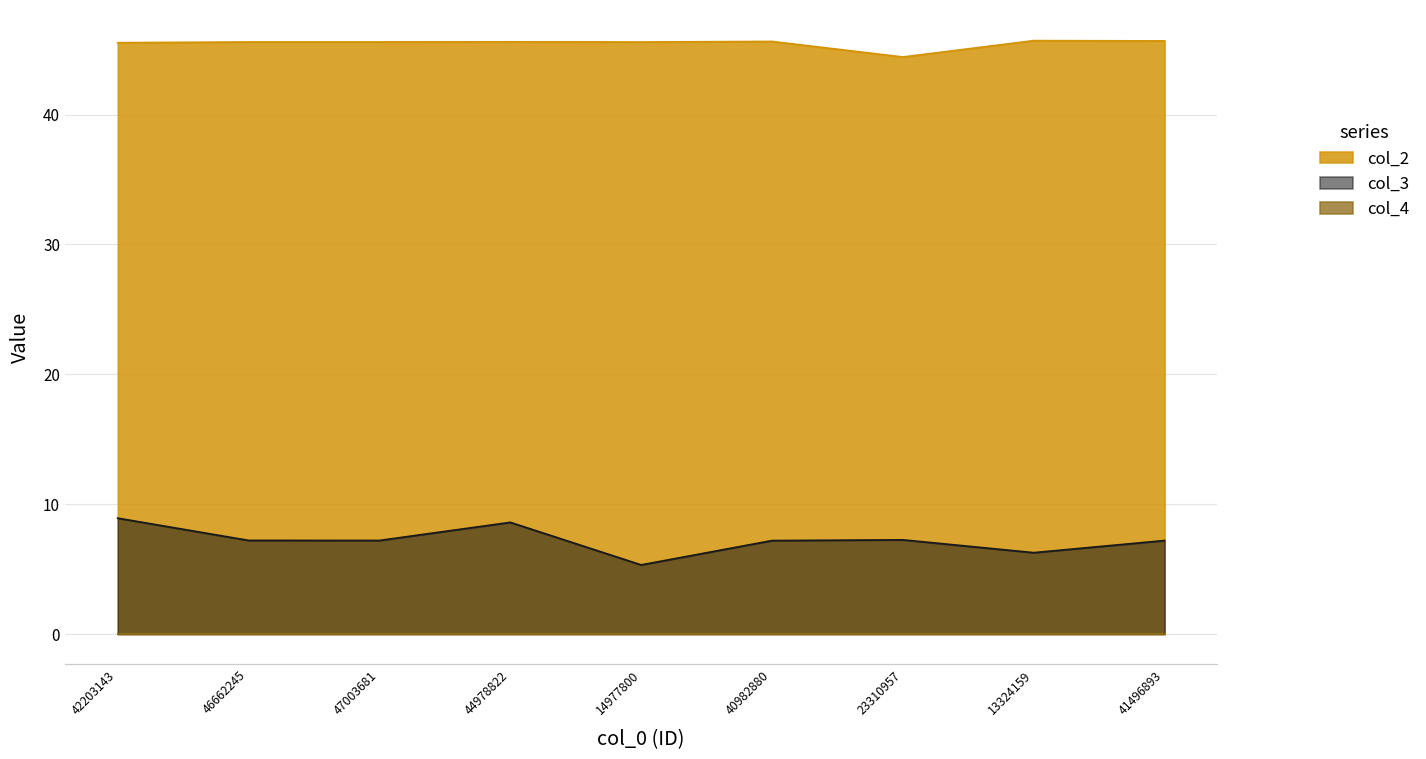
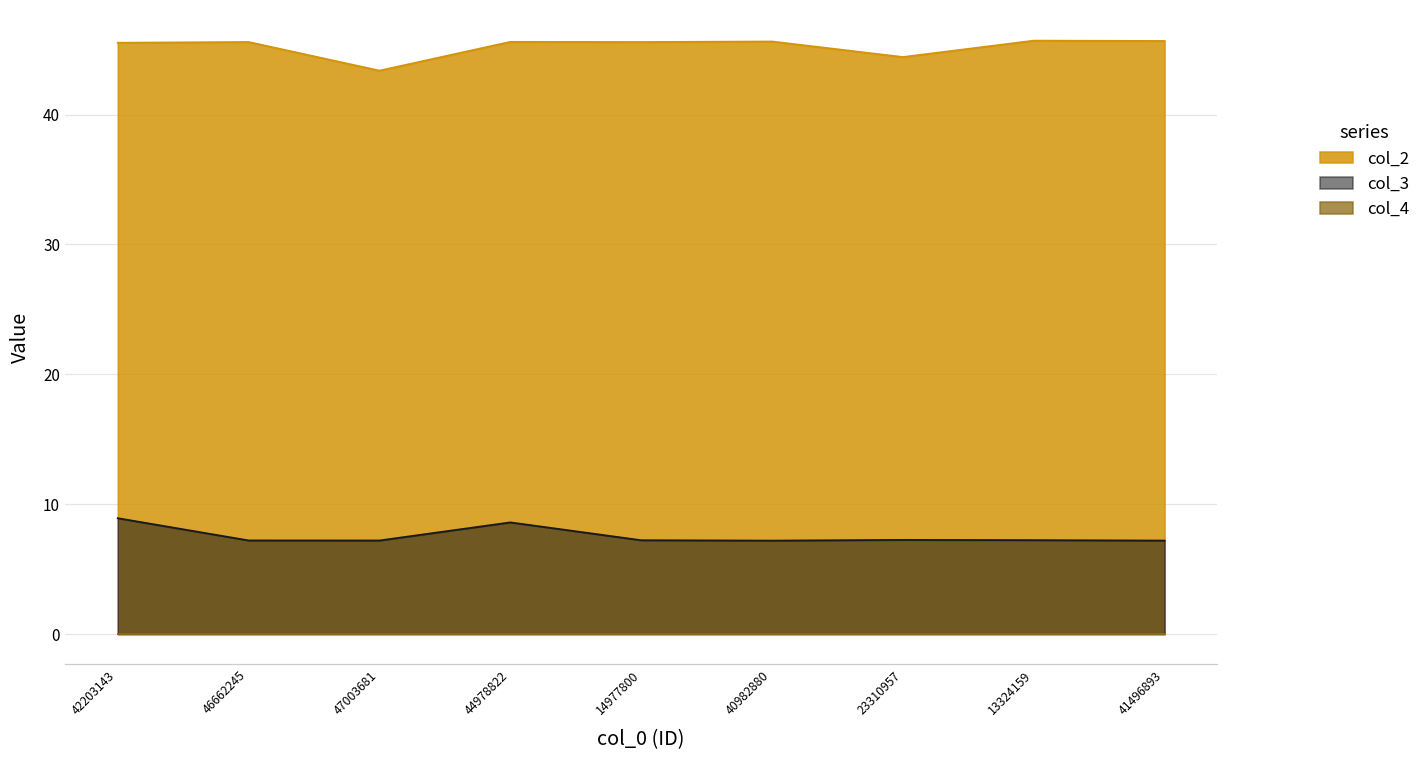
  {
    "col_2": {
      "42203143": 45.5,
      "46662245": 45.6,
-     "47003681": 45.6,
+     "47003681": 43.4,
      "44978822": 45.6,
      "14977800": 45.6,
      "40982880": 45.6,
      "23310957": 44.4,
      "13324159": 45.7,
      "41496893": 45.7
    },
    "col_3": {
      "42203143": 8.9,
      "46662245": 7.2,
      "47003681": 7.2,
      "44978822": 8.6,
-     "14977800": 5.3,
+     "14977800": 7.2,
      "40982880": 7.2,
      "23310957": 7.3,
-     "13324159": 6.3,
+     "13324159": 7.2,
      "41496893": 7.2
    },
    "col_4": {
      "42203143": 0.0,
      "46662245": 0.0,
      "47003681": 0.0,
      "44978822": 0.0,
      "14977800": 0.0,
      "40982880": 0.0,
      "23310957": 0.0,
      "13324159": 0.0,
      "41496893": 0.0
    }
  }
